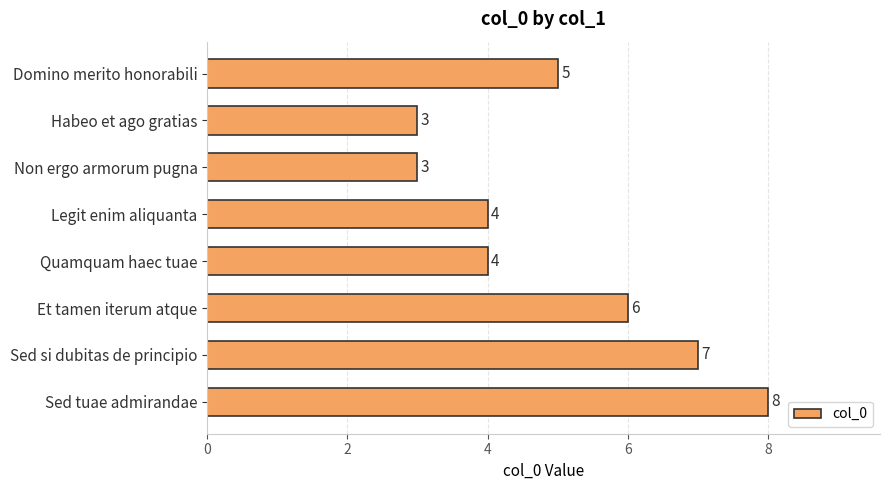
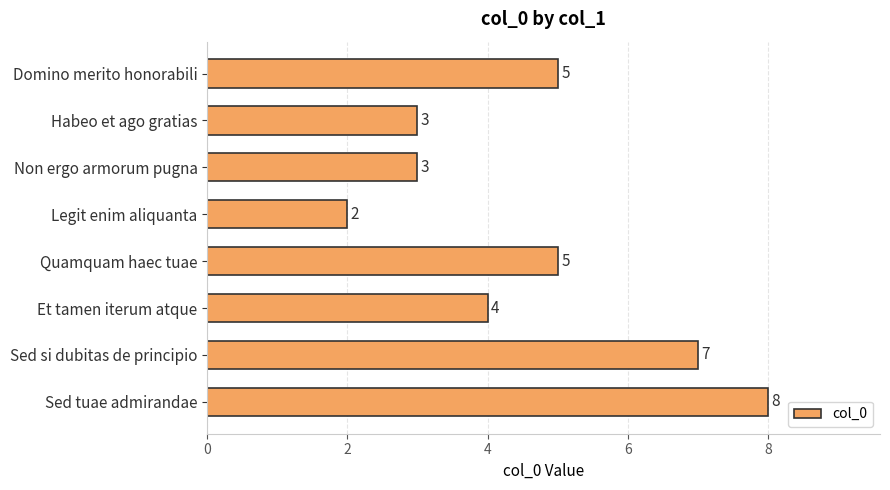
  {
    "Domino merito honorabili": 5,
    "Habeo et ago gratias": 3,
    "Non ergo armorum pugna": 3,
-   "Legit enim aliquanta": 4,
-   "Quamquam haec tuae": 4,
-   "Et tamen iterum atque": 6,
+   "Legit enim aliquanta": 2,
+   "Quamquam haec tuae": 5,
+   "Et tamen iterum atque": 4,
    "Sed si dubitas de principio": 7,
    "Sed tuae admirandae": 8
  }
